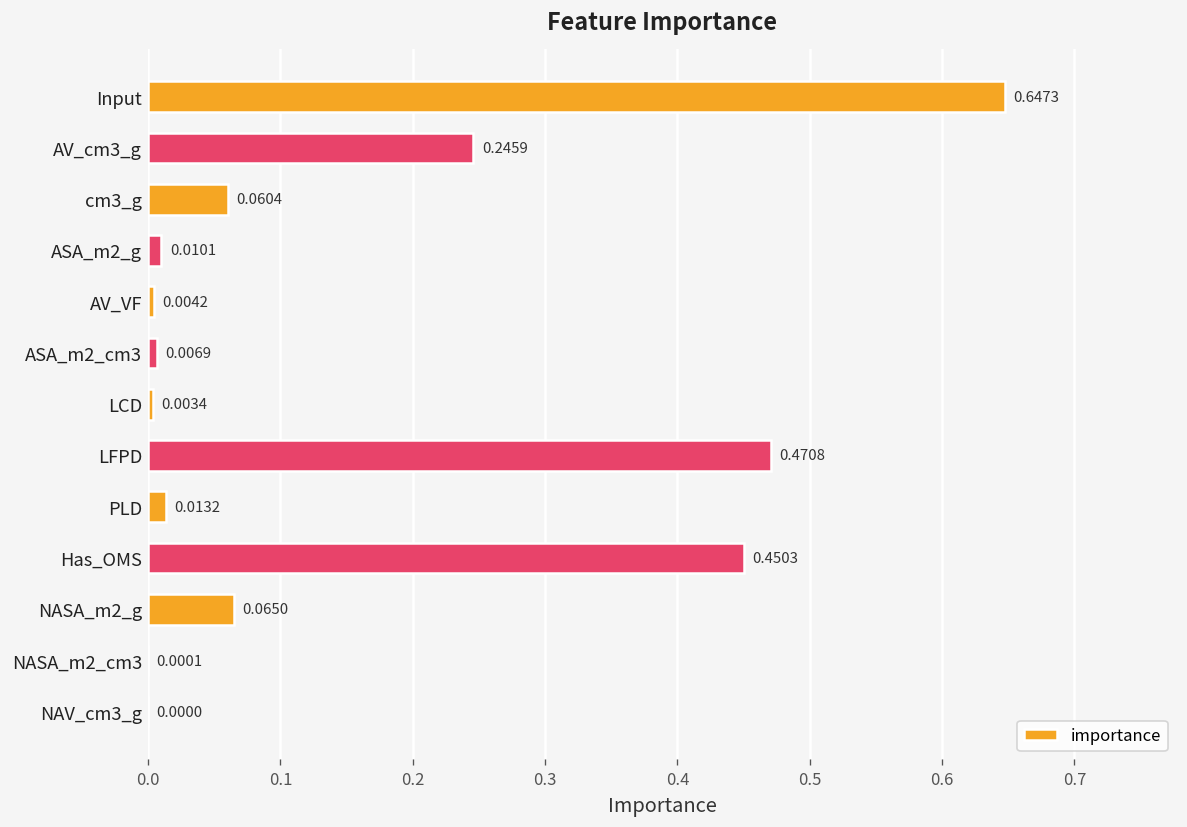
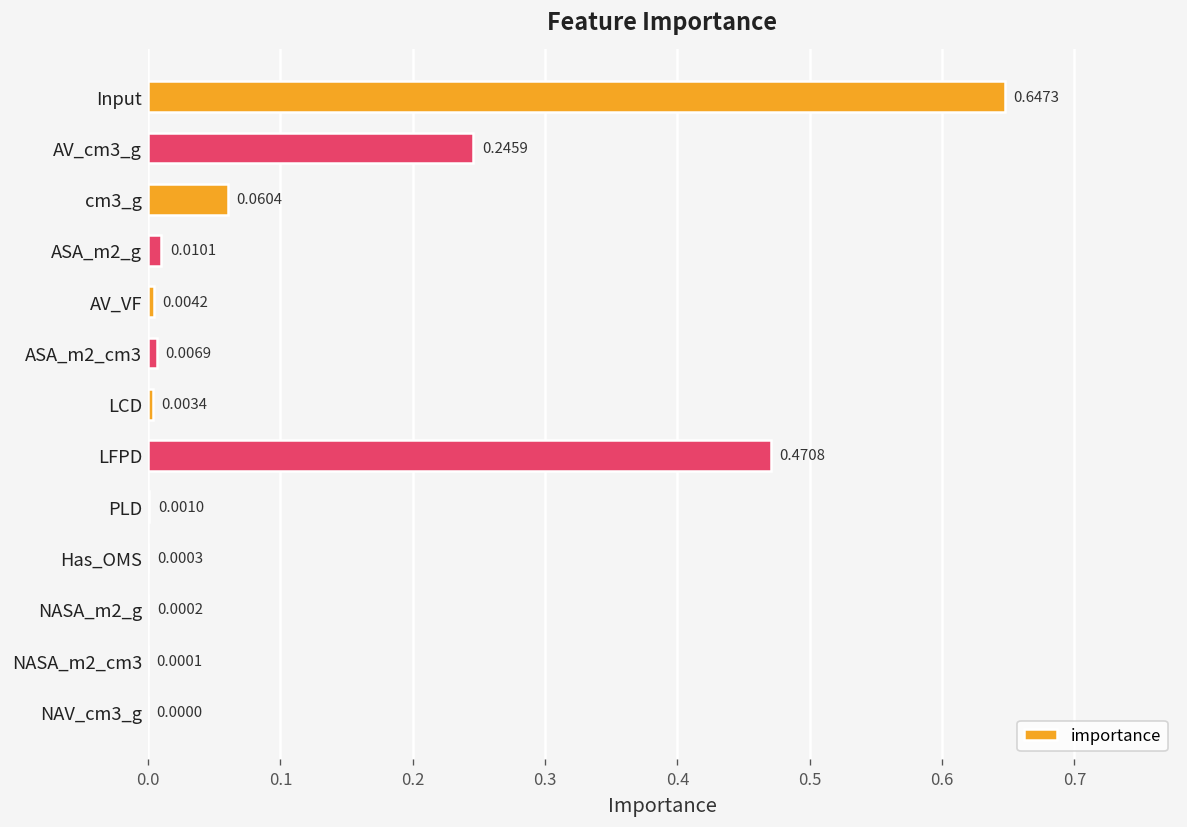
  {
    "Input": 0.6473,
    "AV_cm3_g": 0.2459,
    "cm3_g": 0.0604,
    "ASA_m2_g": 0.0101,
    "AV_VF": 0.0042,
    "ASA_m2_cm3": 0.0069,
    "LCD": 0.0034,
    "LFPD": 0.4708,
-   "PLD": 0.0132,
-   "Has_OMS": 0.4503,
-   "NASA_m2_g": 0.0650,
+   "PLD": 0.0010,
+   "Has_OMS": 0.0003,
+   "NASA_m2_g": 0.0002,
    "NASA_m2_cm3": 0.0001,
    "NAV_cm3_g": 0.0000
  }
